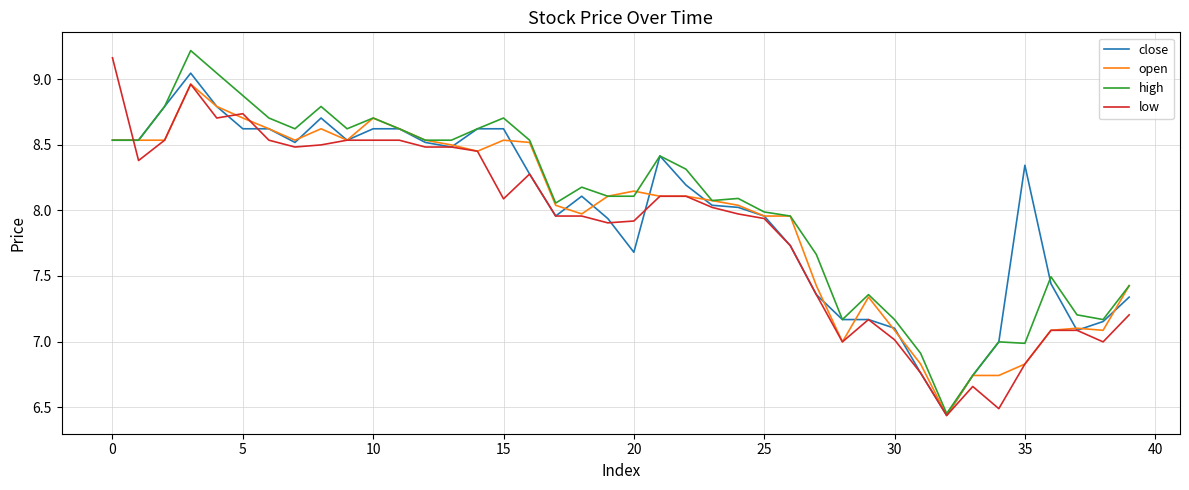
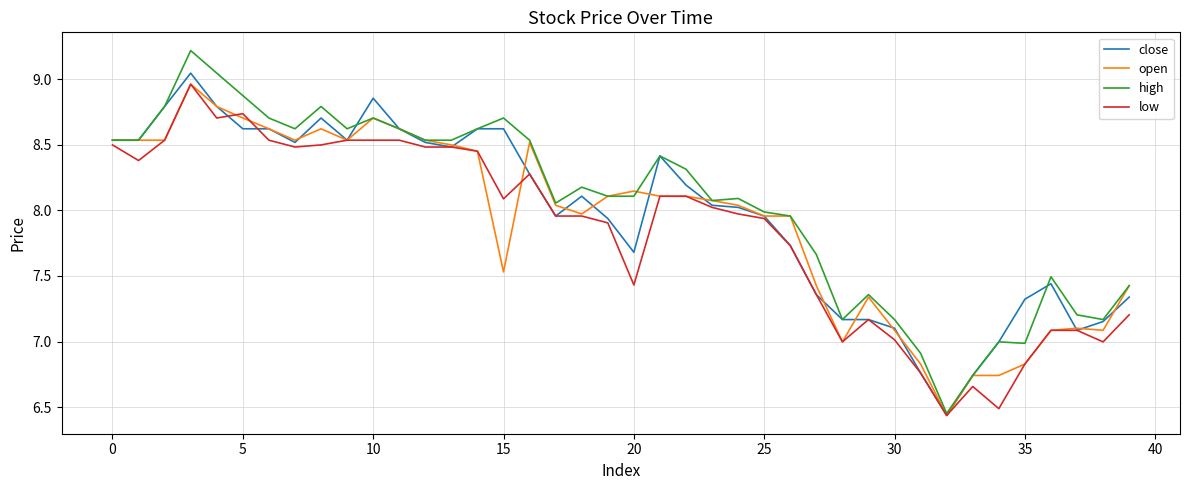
  {
    "close": {
      "5": 8.62,
-     "10": 8.62,
+     "10": 8.86,
      "15": 8.62,
      "20": 7.68,
-     "35": 8.34
+     "35": 7.32
    },
    "open": {
      "5": 8.70,
-     "15": 8.54,
+     "15": 7.53,
      "20": 8.15
    },
    "high": {
      "5": 8.88,
      "15": 8.70,
      "20": 8.11,
      "25": 7.99,
      "30": 7.17,
      "35": 6.99
    },
    "low": {
-     "0": 9.16,
+     "0": 8.50,
      "5": 8.74,
      "10": 8.54,
      "15": 8.09,
-     "20": 7.92,
+     "20": 7.43,
      "30": 7.01
    }
  }
